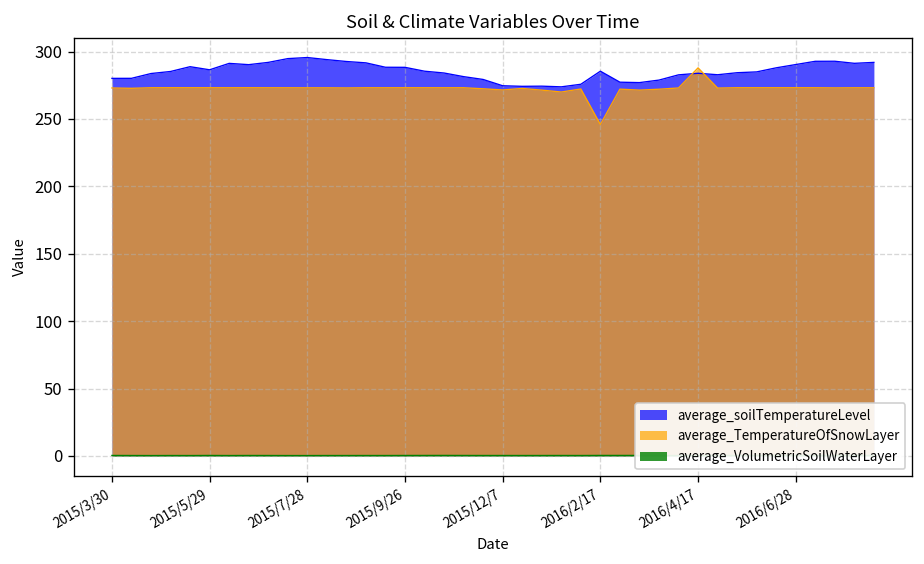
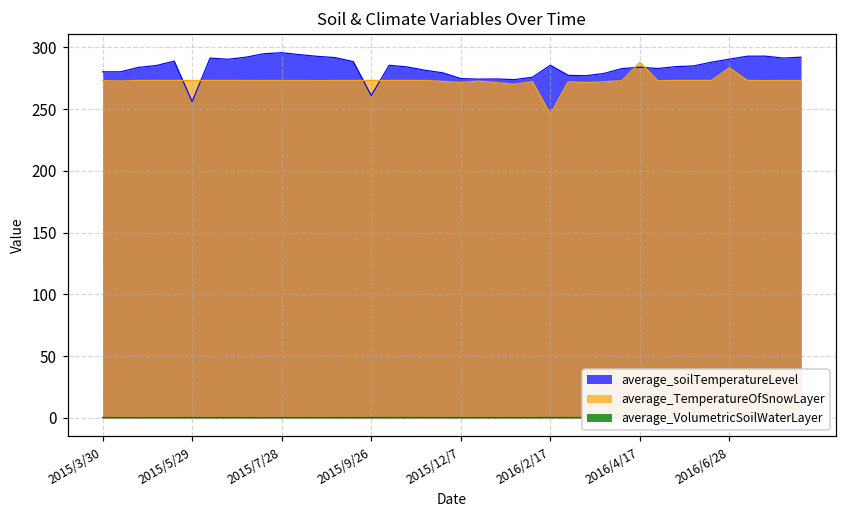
  {
    "average_soilTemperatureLevel": {
      "2015/3/30": 280,
-     "2015/5/29": 286,
+     "2015/5/29": 256,
      "2015/7/28": 296,
-     "2015/9/26": 288,
+     "2015/9/26": 261,
      "2015/12/7": 275,
      "2016/2/17": 285,
      "2016/4/17": 284,
      "2016/6/28": 290
    },
    "average_TemperatureOfSnowLayer": {
      "2015/3/30": 273,
      "2015/5/29": 273,
      "2015/7/28": 273,
      "2015/9/26": 273,
      "2015/12/7": 271,
      "2016/2/17": 246,
      "2016/4/17": 288,
-     "2016/6/28": 273
+     "2016/6/28": 283
    },
    "average_VolumetricSoilWaterLayer": {
      "2015/3/30": 0,
      "2015/5/29": 0,
      "2015/7/28": 0,
      "2015/9/26": 0,
      "2015/12/7": 0,
      "2016/2/17": 0
    }
  }
